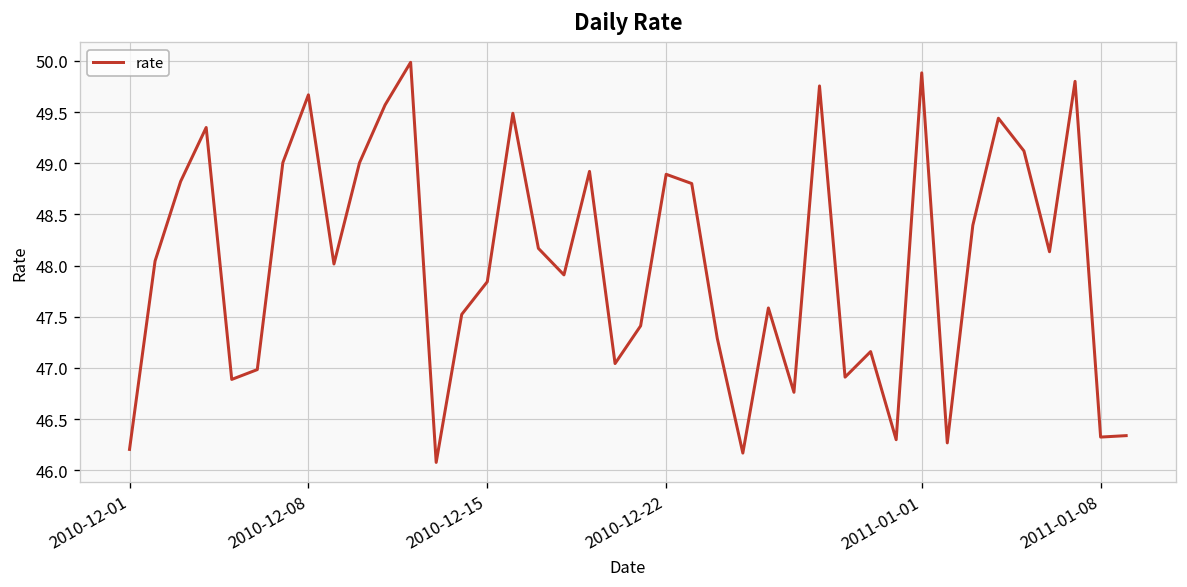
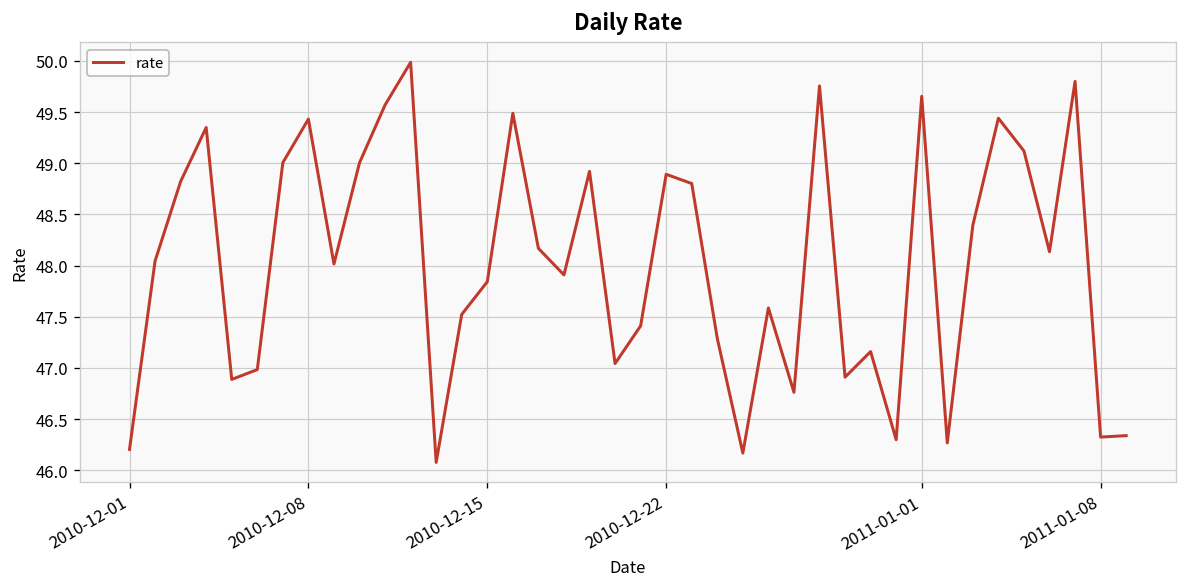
  {
    "2010-12-01": 46.2,
-   "2010-12-08": 49.7,
+   "2010-12-08": 49.4,
    "2010-12-15": 47.8,
    "2010-12-22": 48.9,
-   "2011-01-01": 49.9,
+   "2011-01-01": 49.7,
    "2011-01-08": 46.3
  }
